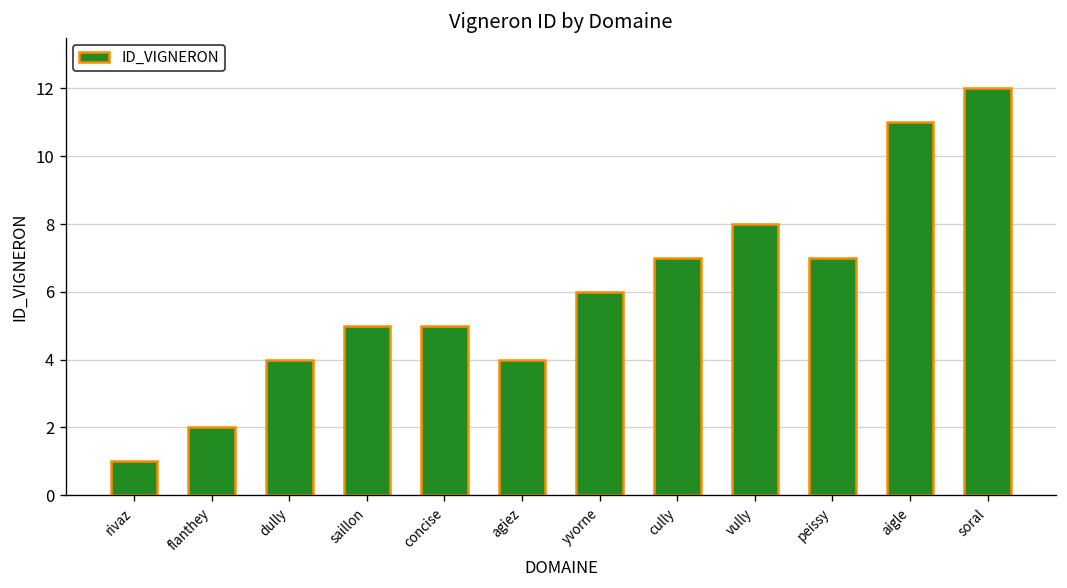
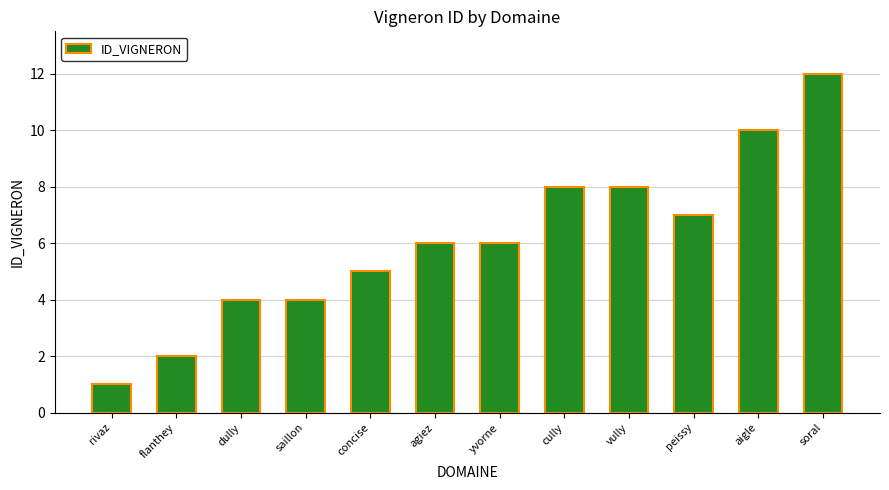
  {
    "rivaz": 1,
    "flanthey": 2,
    "dully": 4,
-   "saillon": 5,
+   "saillon": 4,
    "concise": 5,
-   "agiez": 4,
+   "agiez": 6,
    "yvorne": 6,
-   "cully": 7,
+   "cully": 8,
    "vully": 8,
    "peissy": 7,
-   "aigle": 11,
+   "aigle": 10,
    "soral": 12
  }
